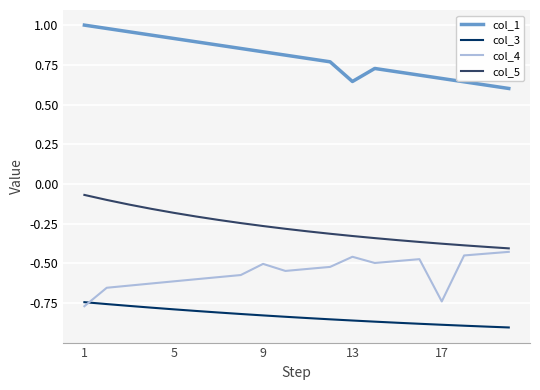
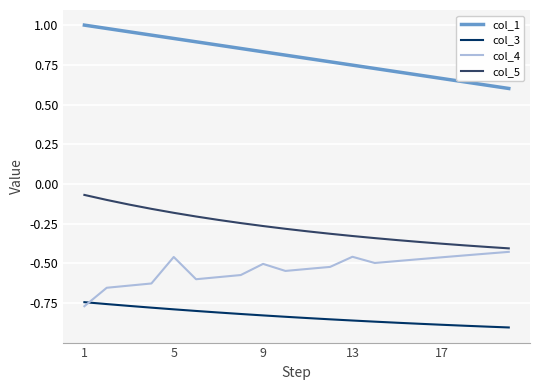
  {
    "col_1": {
      "1": 1.00,
      "5": 0.92,
      "9": 0.83,
-     "13": 0.65,
+     "13": 0.75,
      "17": 0.66
    },
    "col_4": {
      "1": -0.77,
-     "5": -0.61,
+     "5": -0.46,
      "9": -0.50,
      "13": -0.46,
-     "17": -0.74
+     "17": -0.46
    }
  }
